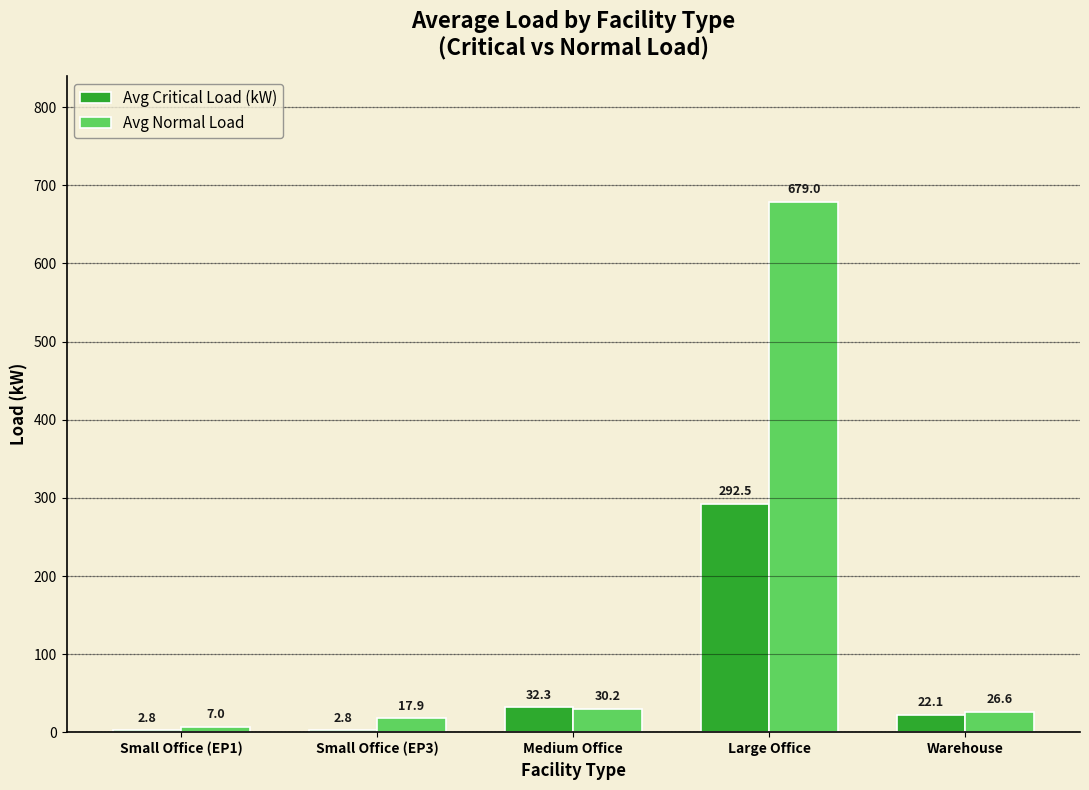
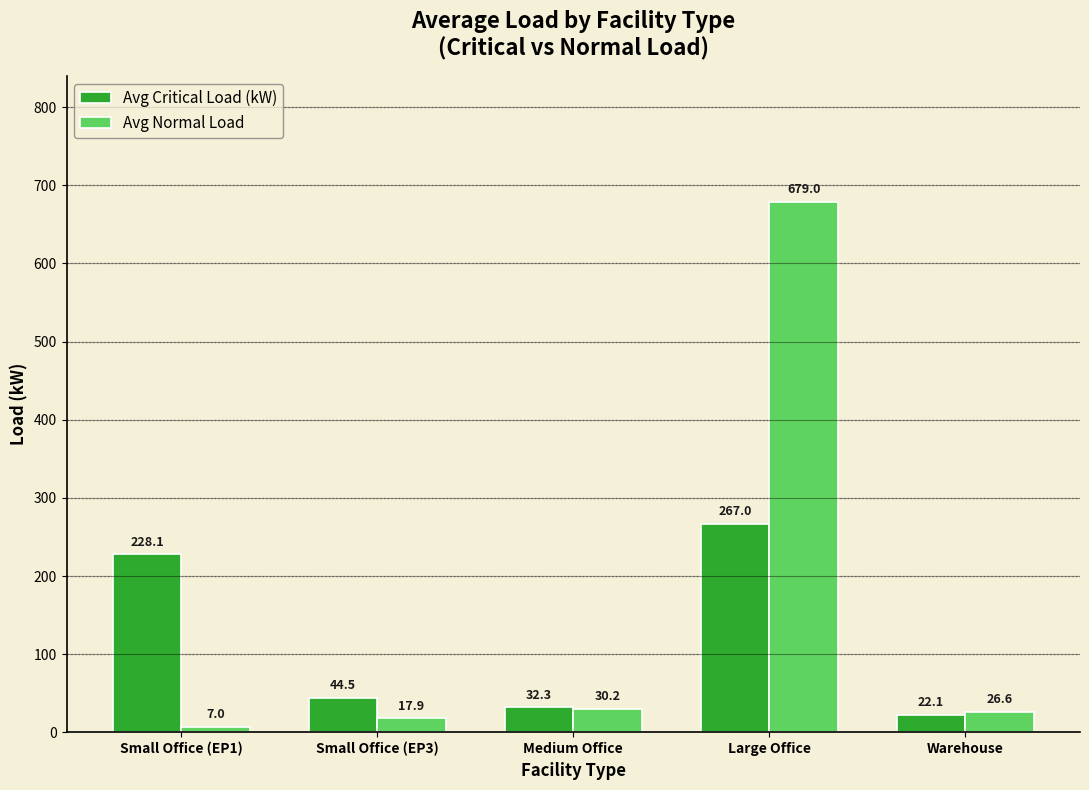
  {
    "Avg Critical Load (kW)": {
-     "Small Office (EP1)": 2.8,
-     "Small Office (EP3)": 2.8,
+     "Small Office (EP1)": 228.1,
+     "Small Office (EP3)": 44.5,
      "Medium Office": 32.3,
-     "Large Office": 292.5,
+     "Large Office": 267.0,
      "Warehouse": 22.1
    },
    "Avg Normal Load": {
      "Small Office (EP1)": 7.0,
      "Small Office (EP3)": 17.9,
      "Medium Office": 30.2,
      "Large Office": 679.0,
      "Warehouse": 26.6
    }
  }
